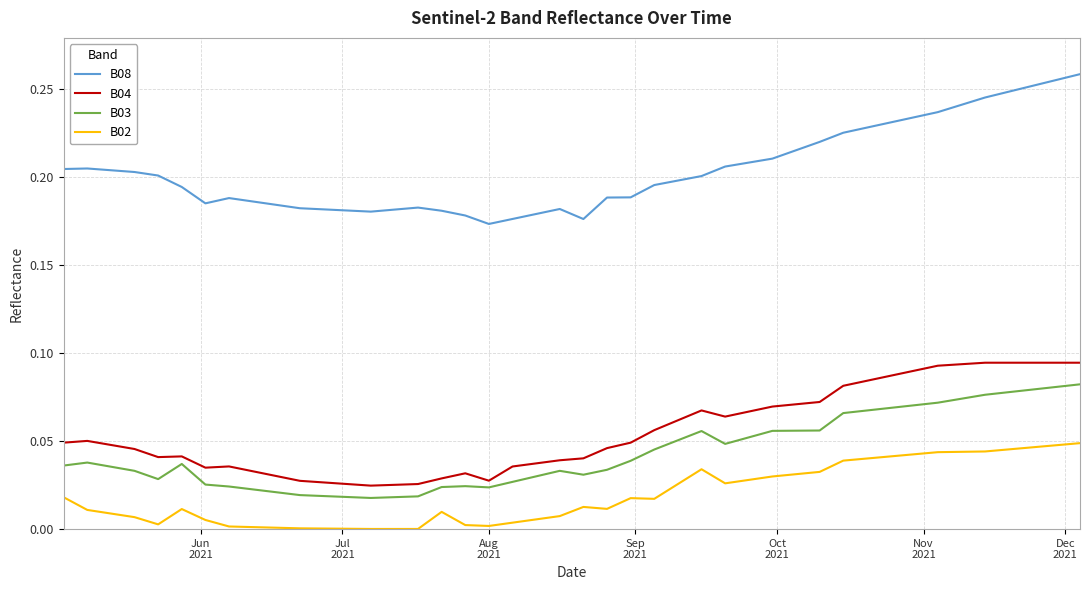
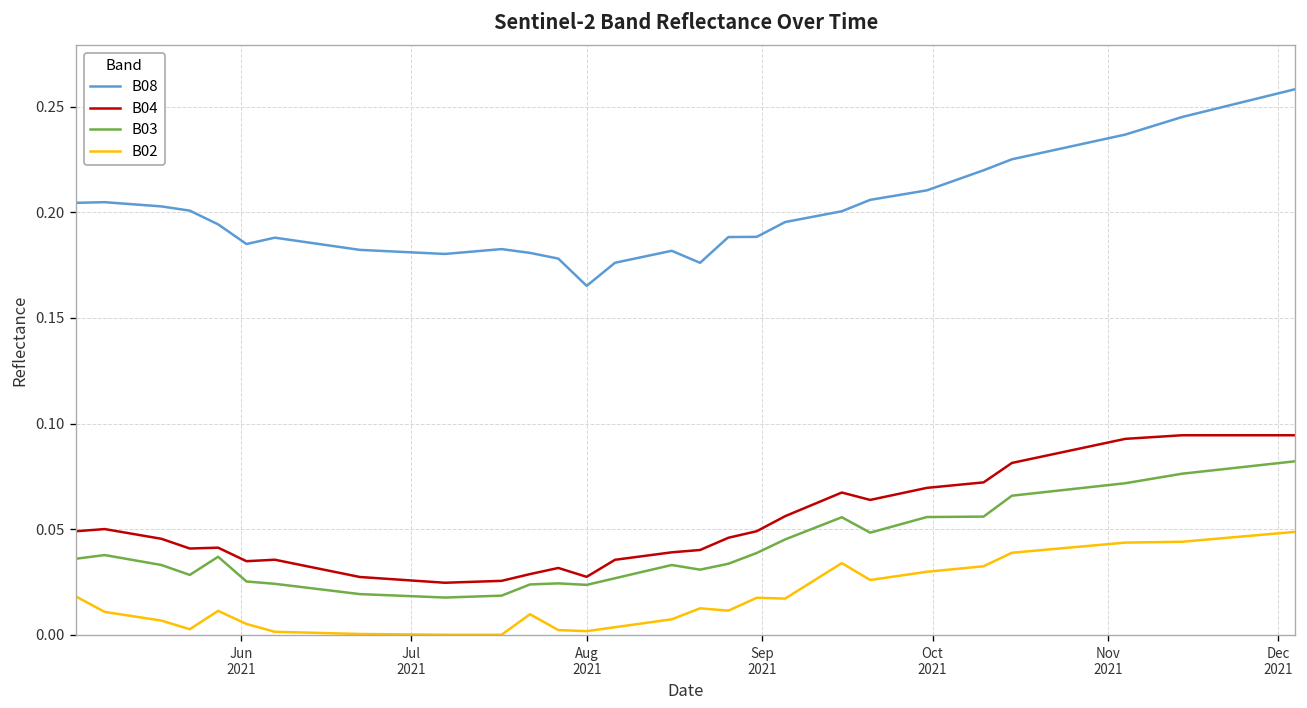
  {
    "B08": {
-     "Aug 2021": 0.173
+     "Aug 2021": 0.165
    },
    "B04": {
      "Aug 2021": 0.028
    },
    "B03": {
      "Aug 2021": 0.024
    },
    "B02": {
      "Aug 2021": 0.002
    }
  }
